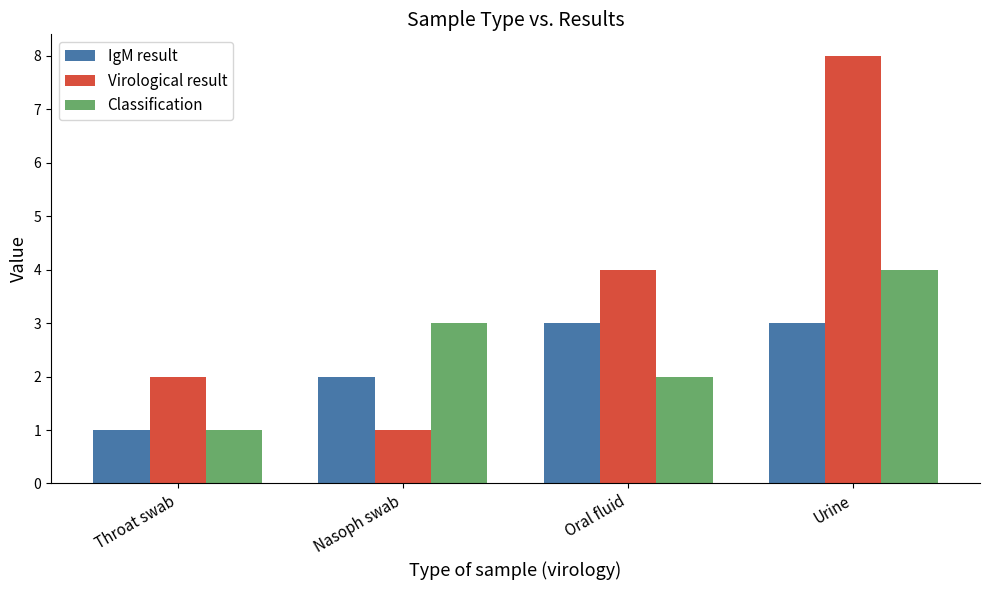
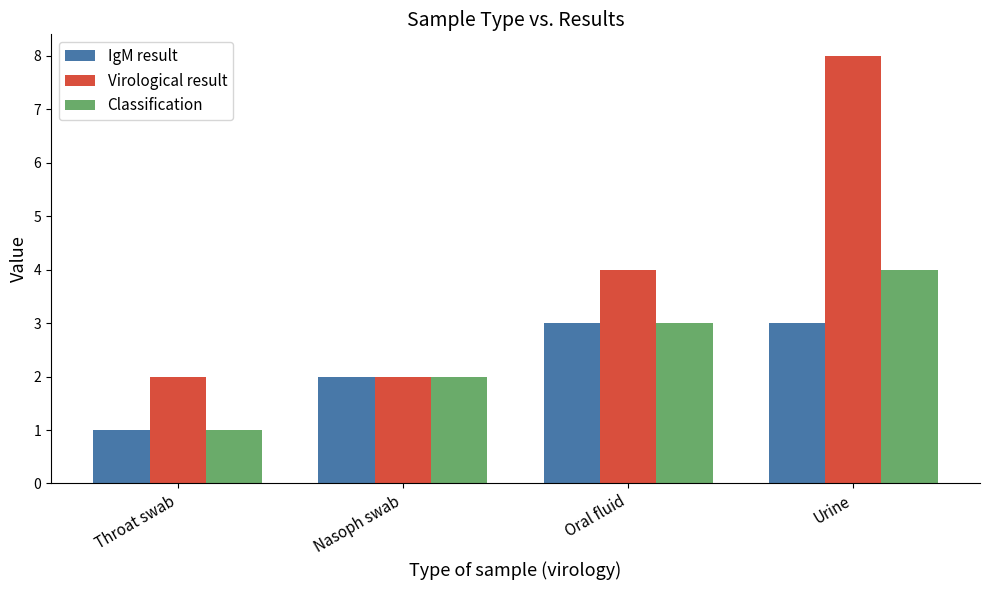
  {
    "IgM result": {
      "Throat swab": 1,
      "Nasoph swab": 2,
      "Oral fluid": 3,
      "Urine": 3
    },
    "Virological result": {
      "Throat swab": 2,
-     "Nasoph swab": 1,
+     "Nasoph swab": 2,
      "Oral fluid": 4,
      "Urine": 8
    },
    "Classification": {
      "Throat swab": 1,
-     "Nasoph swab": 3,
-     "Oral fluid": 2,
+     "Nasoph swab": 2,
+     "Oral fluid": 3,
      "Urine": 4
    }
  }
